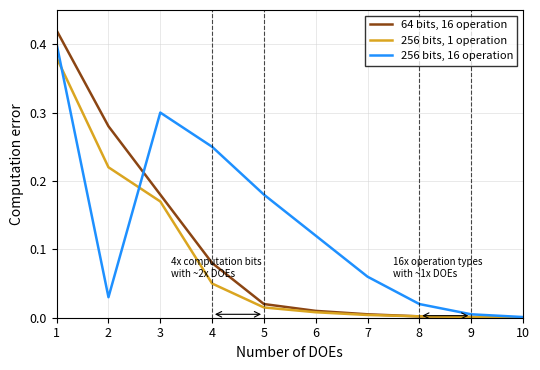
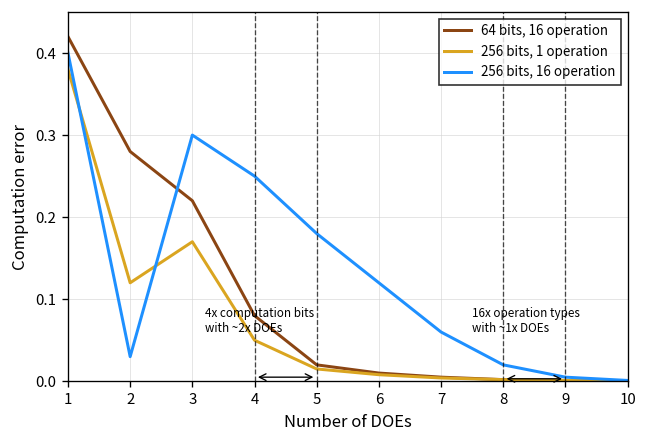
  {
    "64 bits, 16 operation": {
      "1": 0.42,
      "2": 0.28,
-     "3": 0.18,
+     "3": 0.22,
      "5": 0.02
    },
    "256 bits, 1 operation": {
      "1": 0.38,
-     "2": 0.22,
+     "2": 0.12,
      "3": 0.17,
      "4": 0.05,
      "5": 0.02
    },
    "256 bits, 16 operation": {
      "1": 0.40,
      "2": 0.03,
      "3": 0.30,
      "4": 0.25,
      "5": 0.18,
      "6": 0.12,
      "7": 0.06,
      "8": 0.02,
      "9": 0.01
    }
  }
